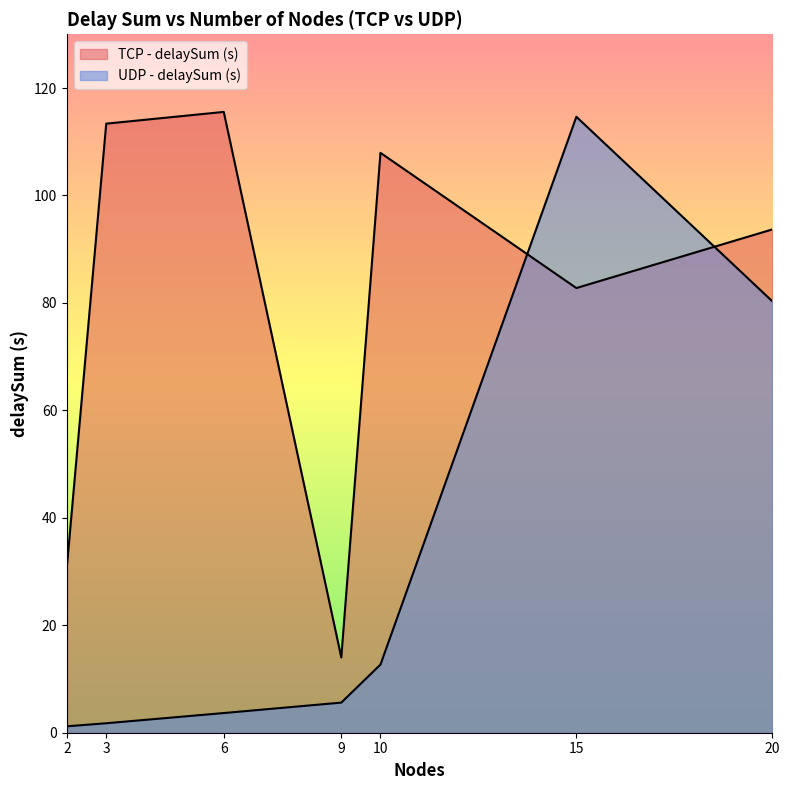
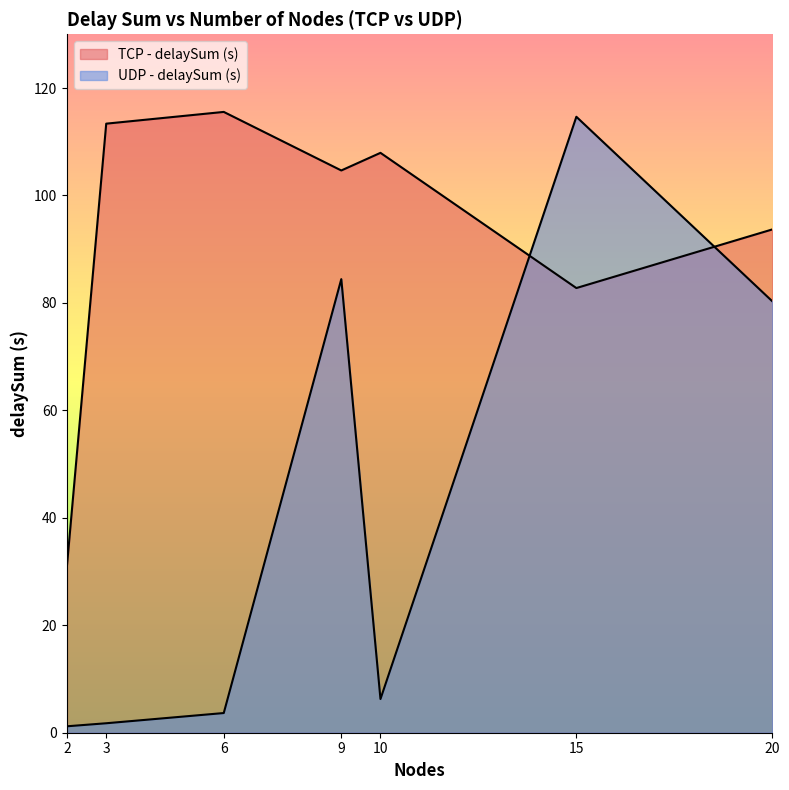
  {
    "TCP - delaySum (s)": {
      "2": 31,
      "3": 113,
      "6": 116,
-     "9": 14,
+     "9": 105,
      "10": 108,
      "15": 83,
      "20": 94
    },
    "UDP - delaySum (s)": {
      "2": 1,
      "3": 2,
      "6": 4,
-     "9": 6,
-     "10": 13,
+     "9": 84,
+     "10": 6,
      "15": 115,
      "20": 80
    }
  }
